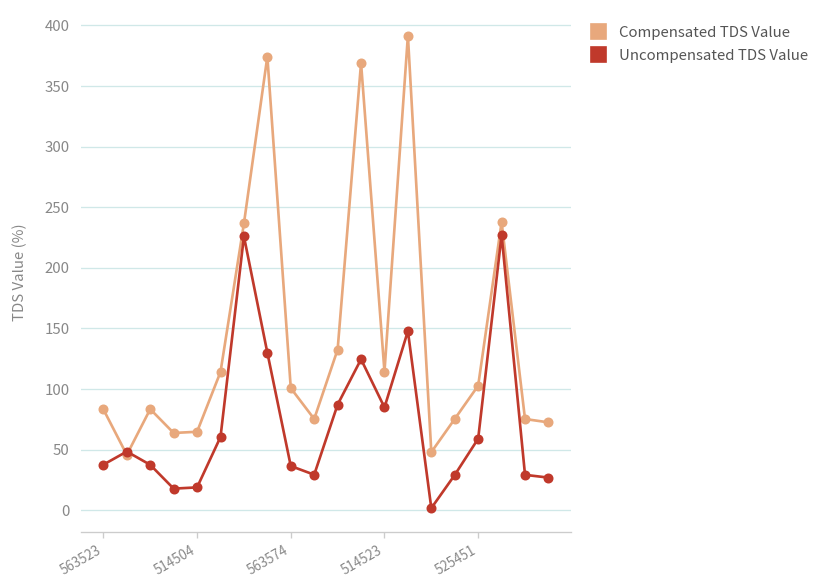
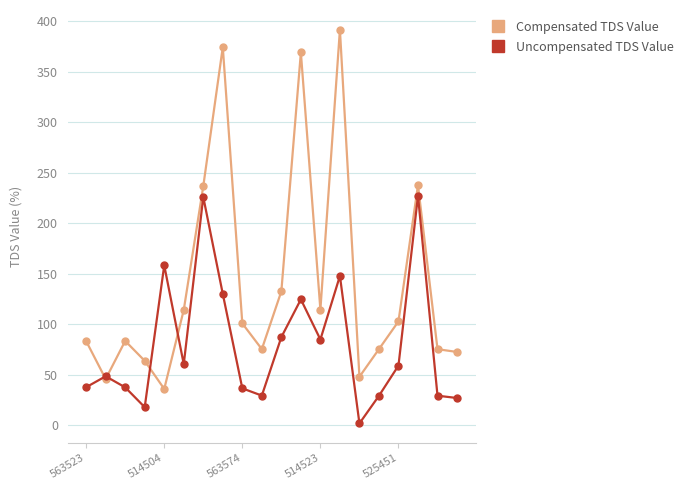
  {
    "Compensated TDS Value": {
      "563523": 83,
-     "514504": 65,
+     "514504": 36,
      "563574": 101,
      "514523": 114,
      "525451": 103
    },
    "Uncompensated TDS Value": {
      "563523": 38,
-     "514504": 19,
+     "514504": 158,
      "563574": 36,
      "514523": 85,
      "525451": 59
    }
  }
